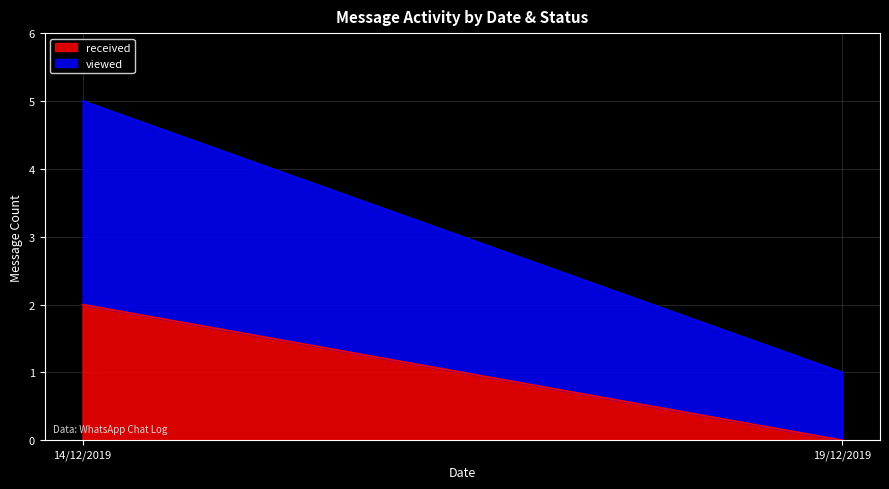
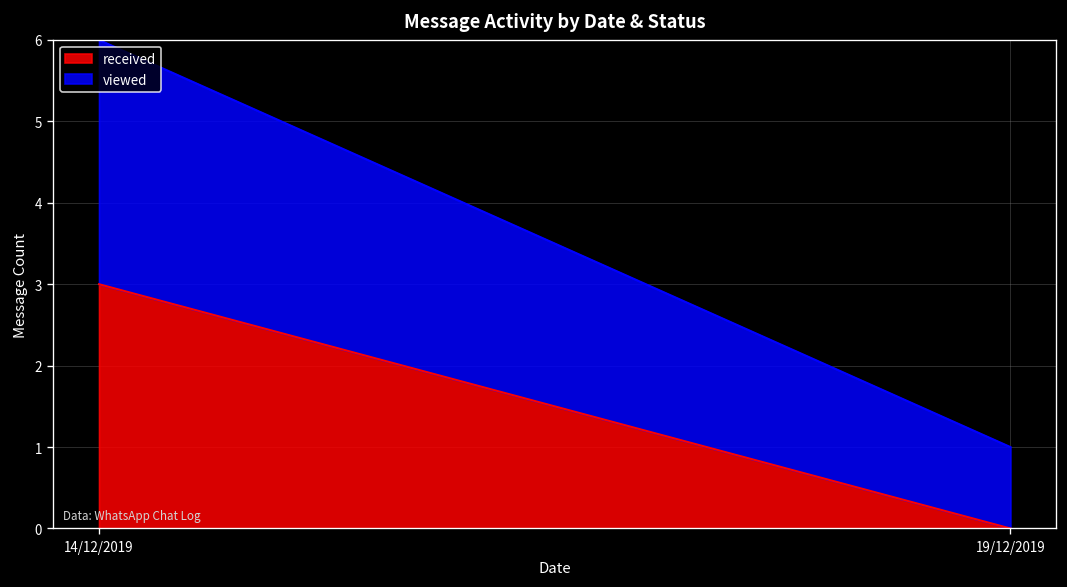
  {
    "received": {
-     "14/12/2019": 2,
+     "14/12/2019": 3,
      "19/12/2019": 0
    },
    "viewed": {
      "19/12/2019": 1
    }
  }
